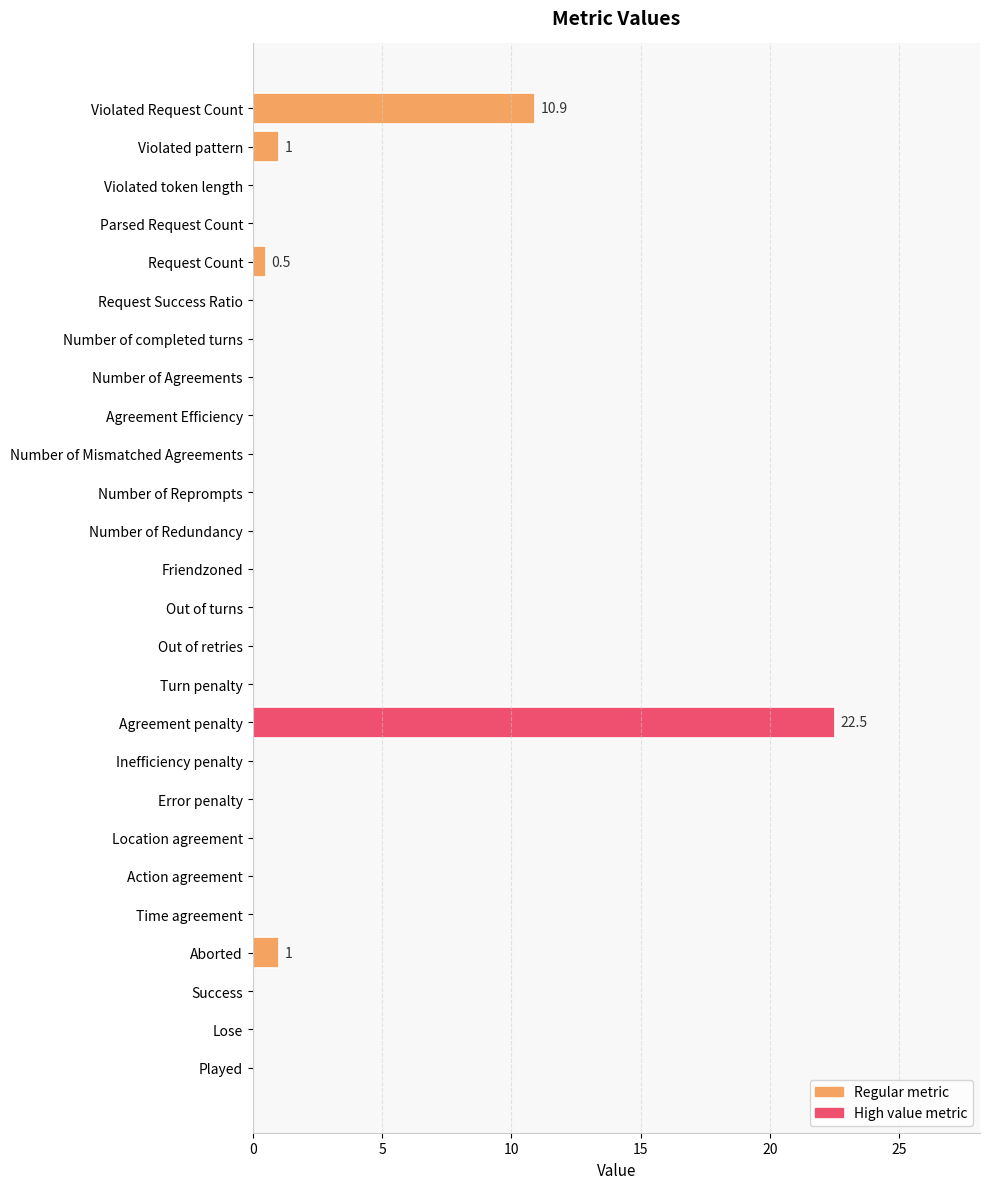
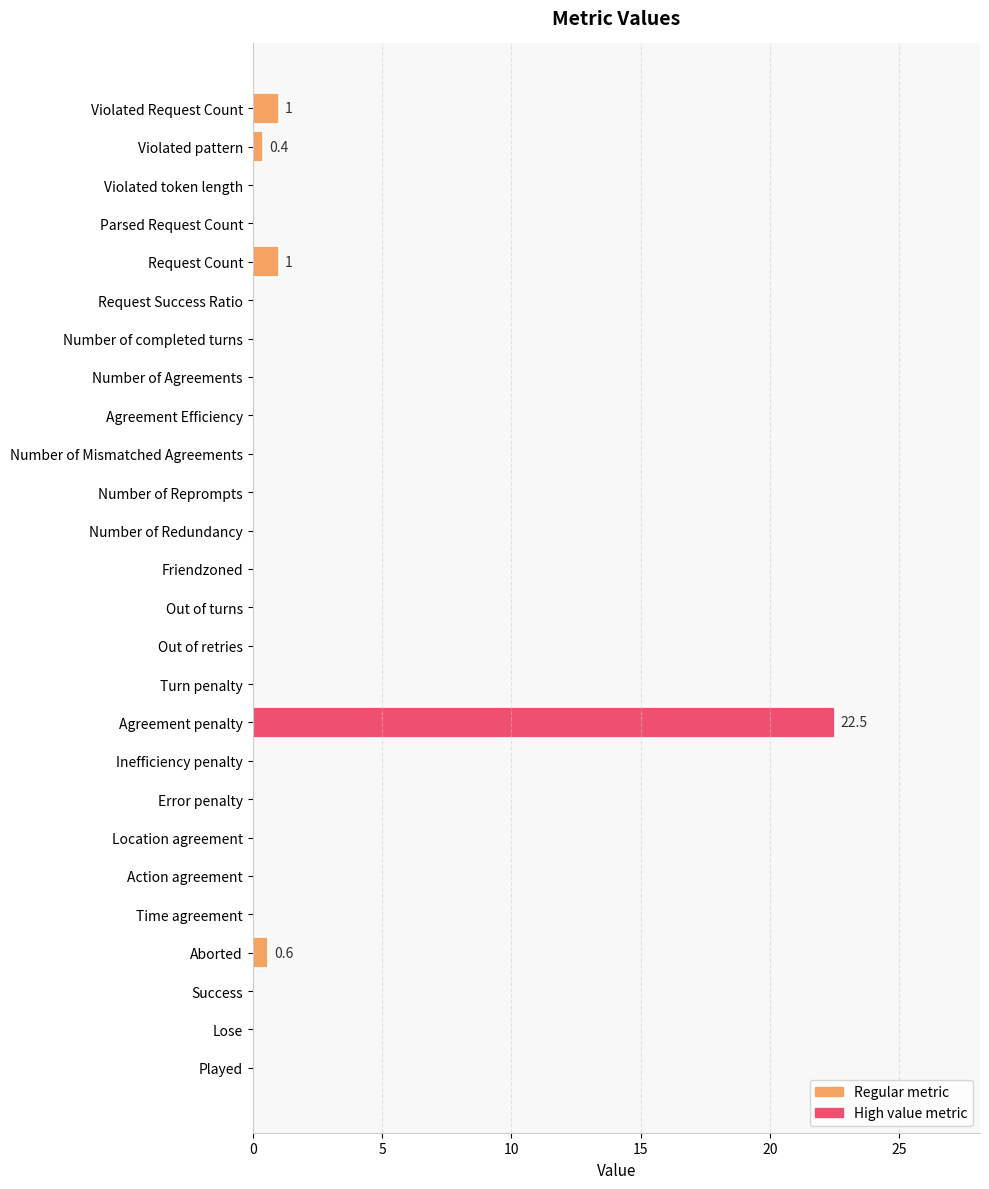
  {
-   "Violated Request Count": 10.9,
-   "Violated pattern": 1,
-   "Request Count": 0.5,
+   "Violated Request Count": 1,
+   "Violated pattern": 0.4,
+   "Request Count": 1,
    "Agreement penalty": 22.5,
-   "Aborted": 1
+   "Aborted": 0.6
  }
